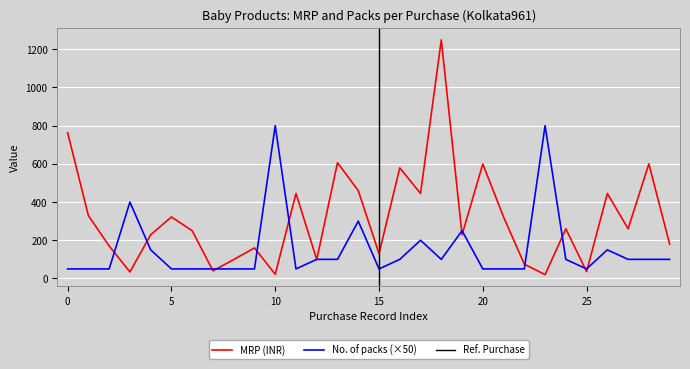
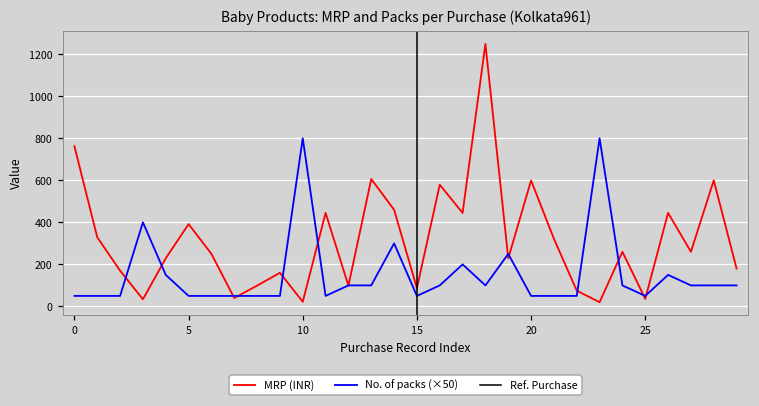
  {
    "MRP (INR)": {
      "0": 760,
-     "5": 320,
+     "5": 390,
      "10": 20,
-     "15": 130,
+     "15": 90,
      "20": 600,
      "25": 40
    },
    "No. of packs (×50)": {
      "0": 50,
      "5": 50,
      "10": 800,
      "15": 50,
      "20": 50,
      "25": 50
    }
  }
